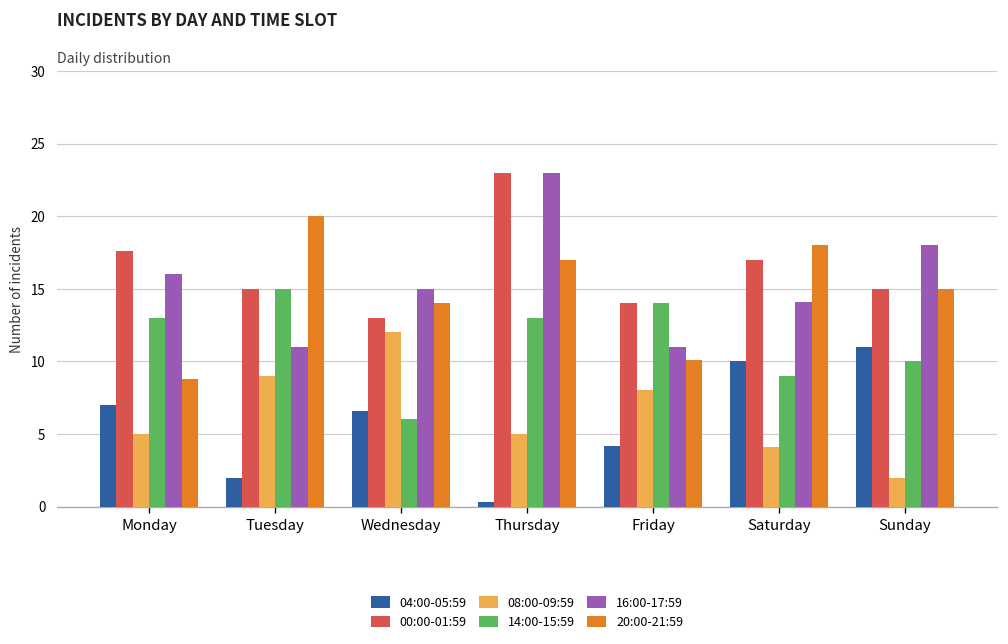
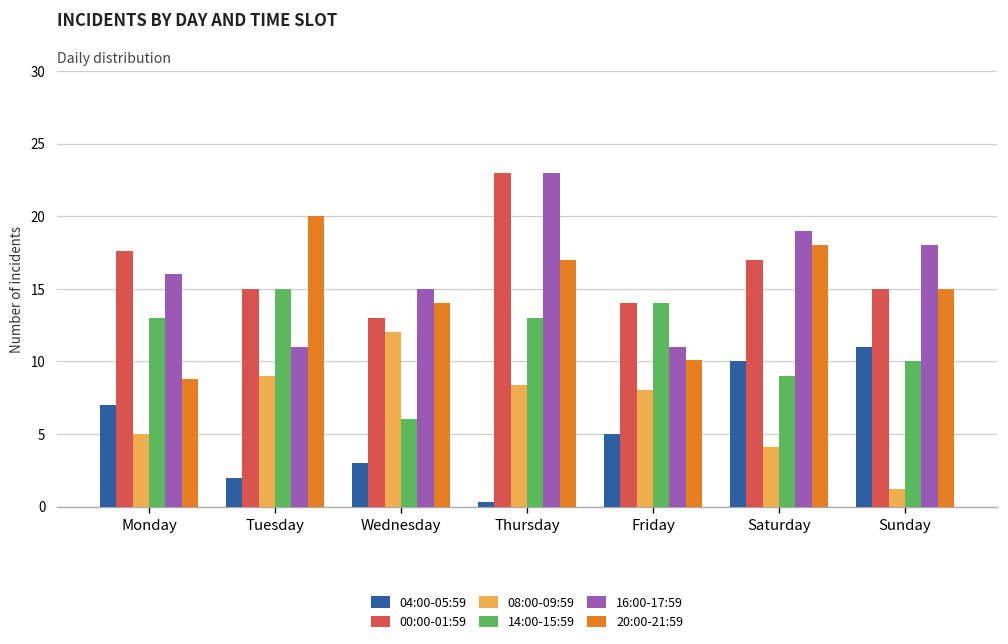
  {
    "04:00-05:59": {
      "Monday": 7.0,
      "Tuesday": 2.0,
-     "Wednesday": 6.6,
+     "Wednesday": 3.0,
      "Thursday": 0.3,
-     "Friday": 4.2,
+     "Friday": 5.0,
      "Saturday": 10.0,
      "Sunday": 11.0
    },
    "00:00-01:59": {
      "Monday": 17.6,
      "Tuesday": 15.0,
      "Wednesday": 13.0,
      "Thursday": 23.0,
      "Friday": 14.0,
      "Saturday": 17.0,
      "Sunday": 15.0
    },
    "08:00-09:59": {
      "Monday": 5.0,
      "Tuesday": 9.0,
      "Wednesday": 12.0,
-     "Thursday": 5.0,
+     "Thursday": 8.4,
      "Friday": 8.0,
      "Saturday": 4.1,
-     "Sunday": 2.0
+     "Sunday": 1.2
    },
    "14:00-15:59": {
      "Monday": 13.0,
      "Tuesday": 15.0,
      "Wednesday": 6.0,
      "Thursday": 13.0,
      "Friday": 14.0,
      "Saturday": 9.0,
      "Sunday": 10.0
    },
    "16:00-17:59": {
      "Monday": 16.0,
      "Tuesday": 11.0,
      "Wednesday": 15.0,
      "Thursday": 23.0,
      "Friday": 11.0,
-     "Saturday": 14.1,
+     "Saturday": 19.0,
      "Sunday": 18.0
    },
    "20:00-21:59": {
      "Monday": 8.8,
      "Tuesday": 20.0,
      "Wednesday": 14.0,
      "Thursday": 17.0,
      "Friday": 10.1,
      "Saturday": 18.0,
      "Sunday": 15.0
    }
  }
